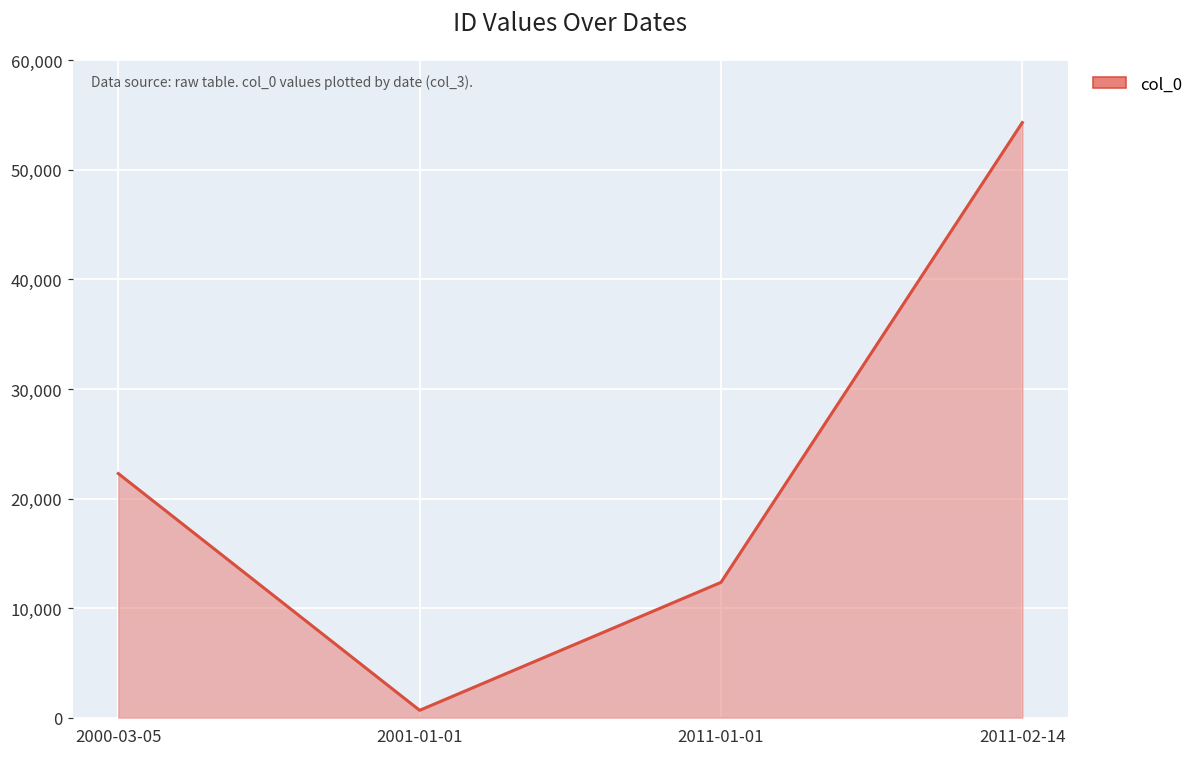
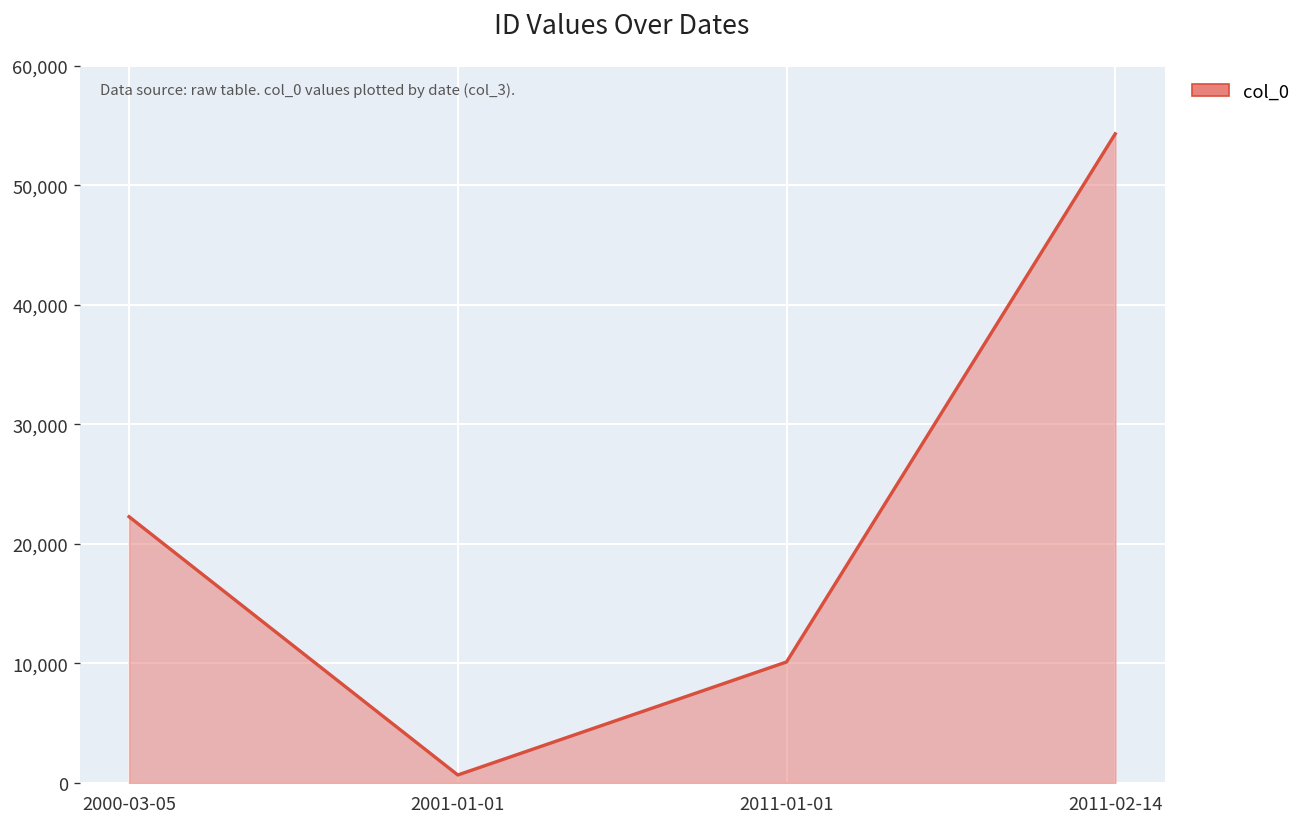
  {
    "2000-03-05": "22,000",
    "2001-01-01": "1,000",
-   "2011-01-01": "12,000",
+   "2011-01-01": "10,000",
    "2011-02-14": "54,000"
  }
